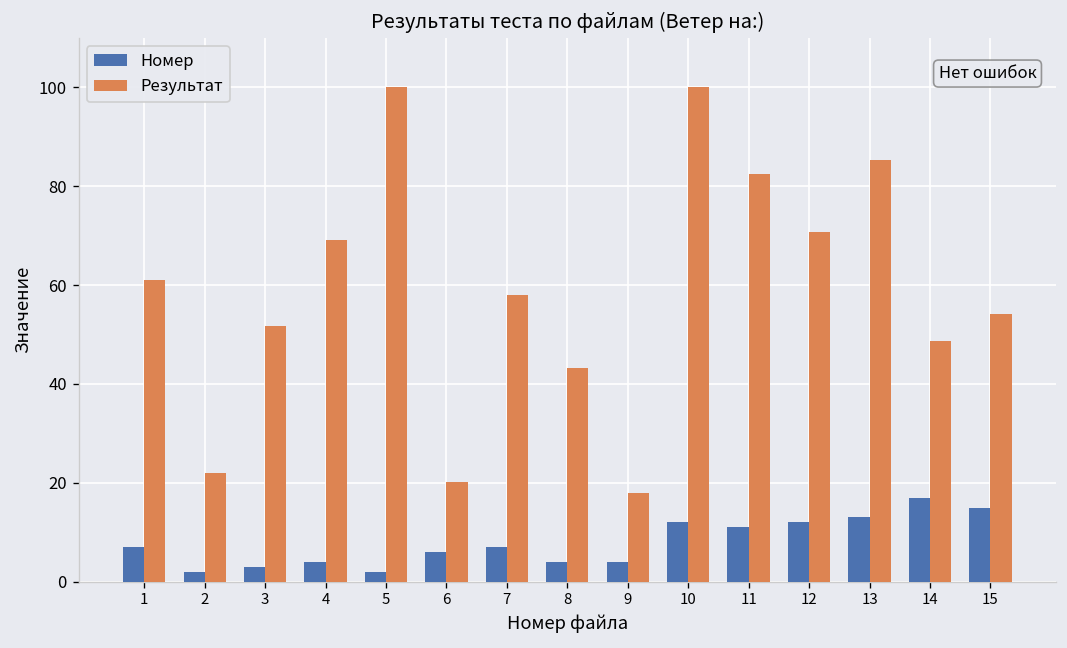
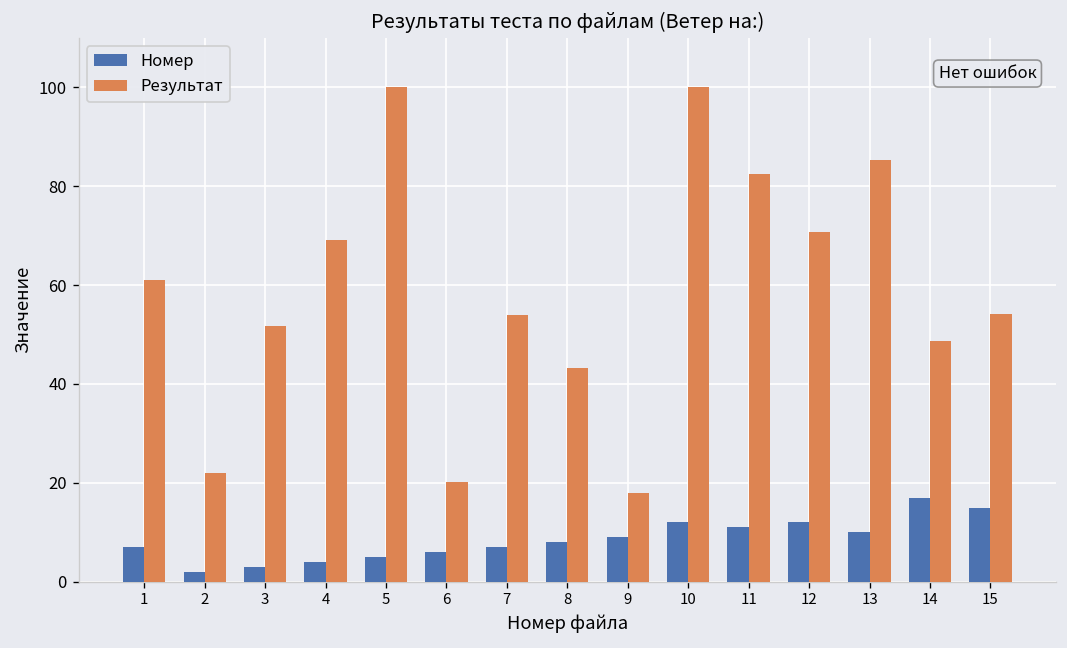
  {
    "Номер": {
      "1": 7,
      "2": 2,
      "3": 3,
      "4": 4,
-     "5": 2,
+     "5": 5,
      "6": 6,
      "7": 7,
-     "8": 4,
-     "9": 4,
+     "8": 8,
+     "9": 9,
      "10": 12,
      "11": 11,
      "12": 12,
-     "13": 13,
+     "13": 10,
      "14": 17,
      "15": 15
    },
    "Результат": {
      "1": 61,
      "2": 22,
      "3": 52,
      "4": 69,
      "5": 100,
      "6": 20,
-     "7": 58,
+     "7": 54,
      "8": 43,
      "9": 18,
      "10": 100,
      "11": 83,
      "12": 71,
      "13": 85,
      "14": 49,
      "15": 54
    }
  }
